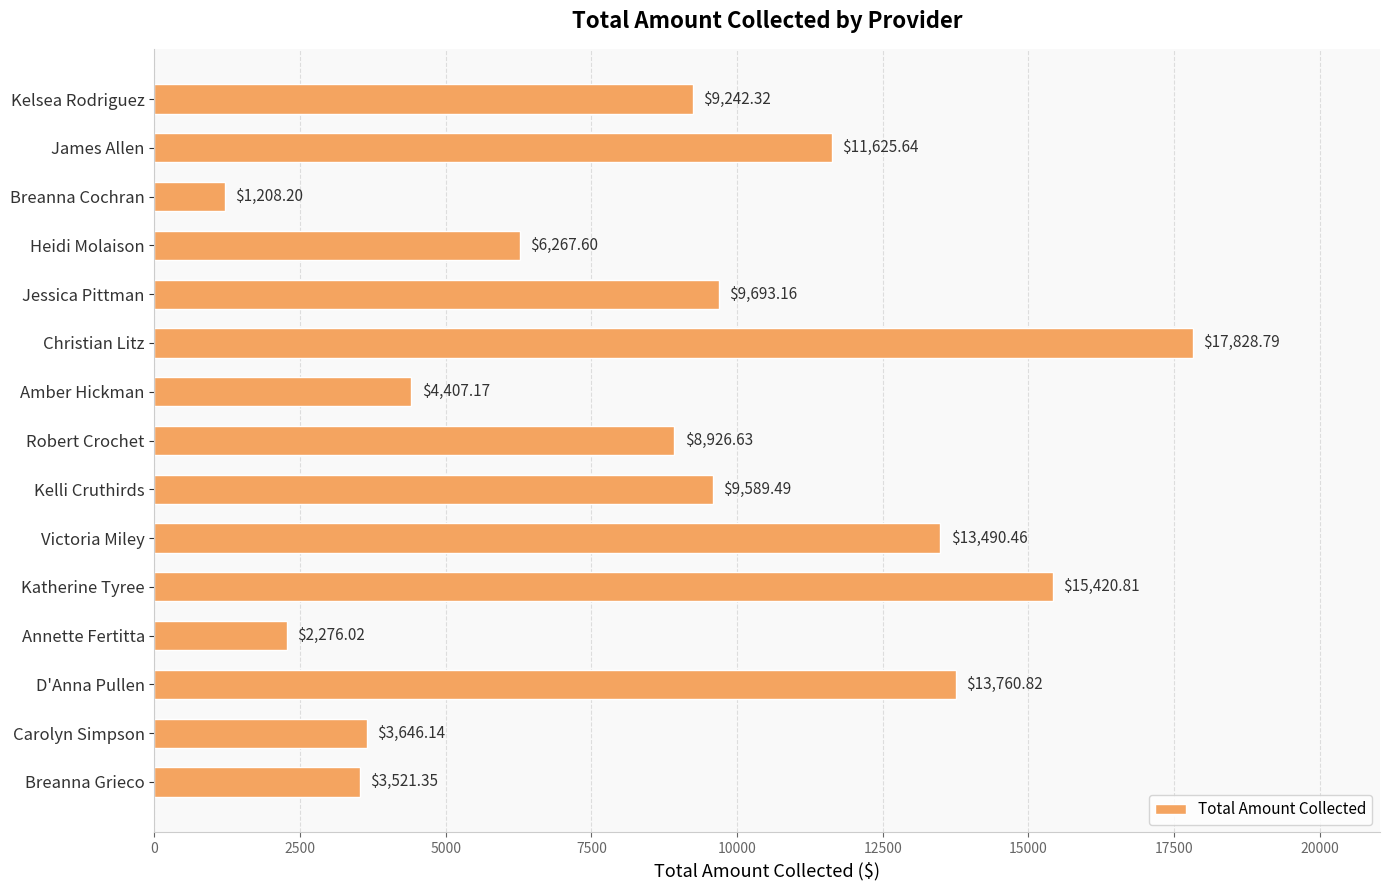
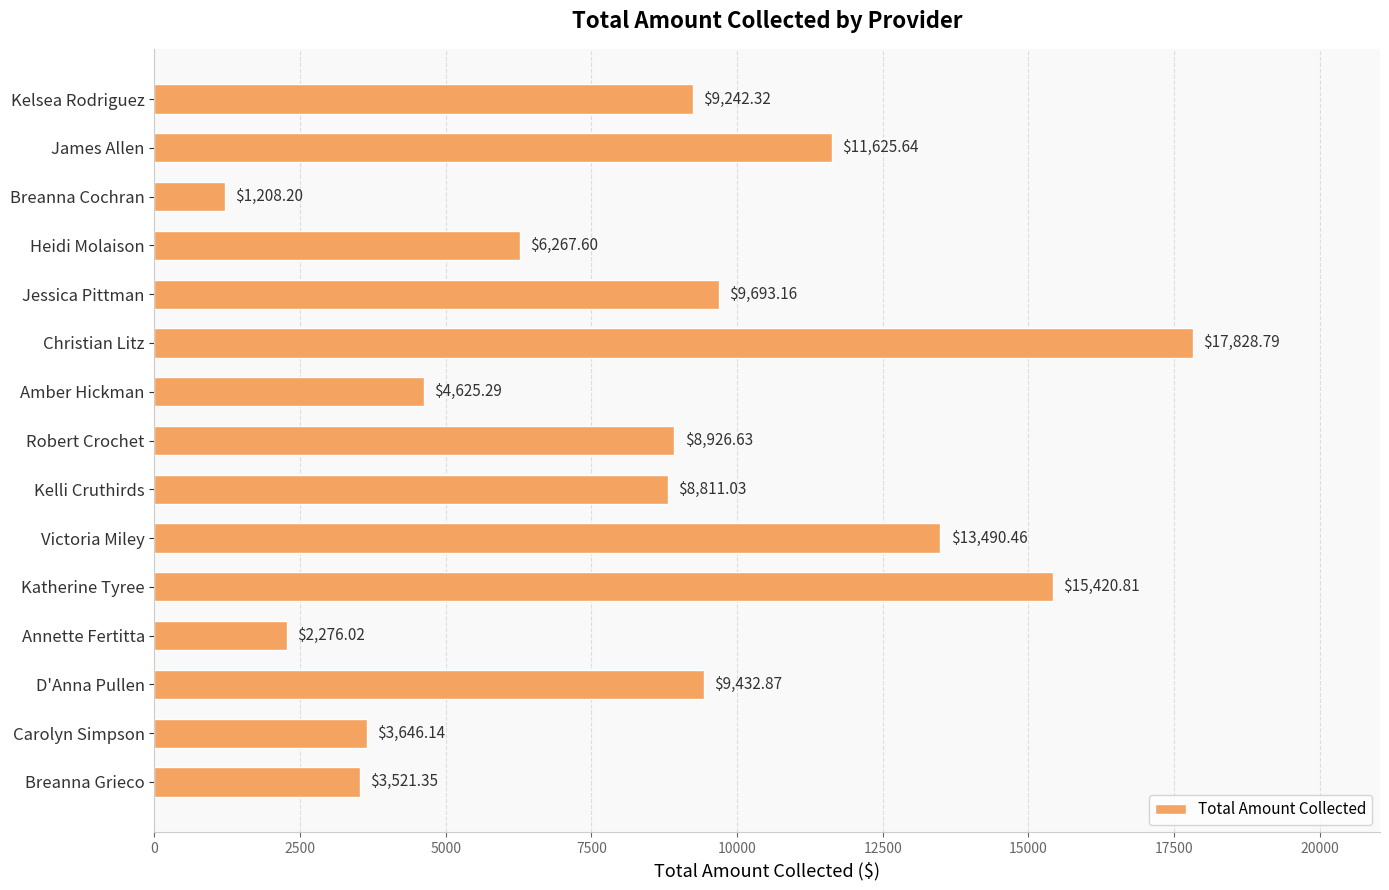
  {
    "Kelsea Rodriguez": "$9,242.32",
    "James Allen": "$11,625.64",
    "Breanna Cochran": "$1,208.20",
    "Heidi Molaison": "$6,267.60",
    "Jessica Pittman": "$9,693.16",
    "Christian Litz": "$17,828.79",
-   "Amber Hickman": "$4,407.17",
+   "Amber Hickman": "$4,625.29",
    "Robert Crochet": "$8,926.63",
-   "Kelli Cruthirds": "$9,589.49",
+   "Kelli Cruthirds": "$8,811.03",
    "Victoria Miley": "$13,490.46",
    "Katherine Tyree": "$15,420.81",
    "Annette Fertitta": "$2,276.02",
-   "D'Anna Pullen": "$13,760.82",
+   "D'Anna Pullen": "$9,432.87",
    "Carolyn Simpson": "$3,646.14",
    "Breanna Grieco": "$3,521.35"
  }
